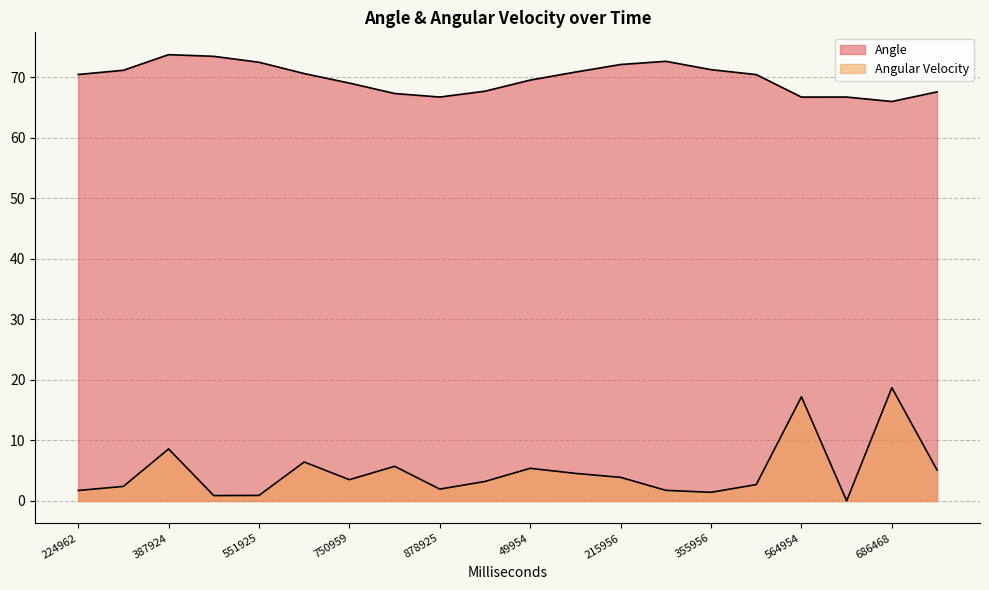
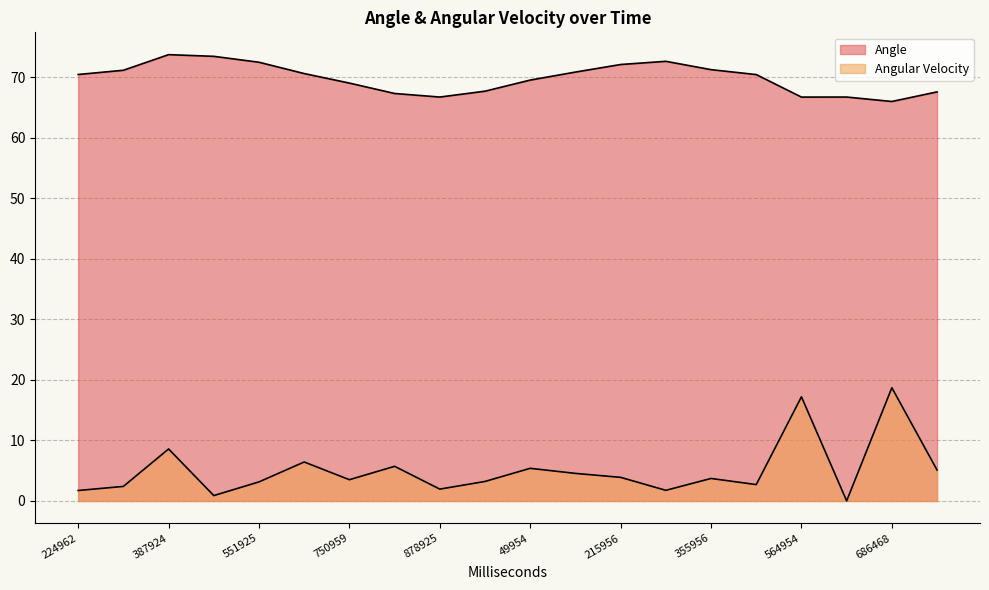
  {
    "Angle": {
      "224962": 70,
      "387924": 74,
      "551925": 72,
      "750959": 69,
      "878925": 67,
      "49954": 70,
      "215956": 72,
      "355956": 71,
      "564954": 67,
      "686468": 66
    },
    "Angular Velocity": {
      "224962": 2,
      "387924": 9,
-     "551925": 1,
+     "551925": 3,
      "750959": 4,
      "878925": 2,
      "49954": 5,
      "215956": 4,
-     "355956": 1,
+     "355956": 4,
      "564954": 17,
      "686468": 19
    }
  }
